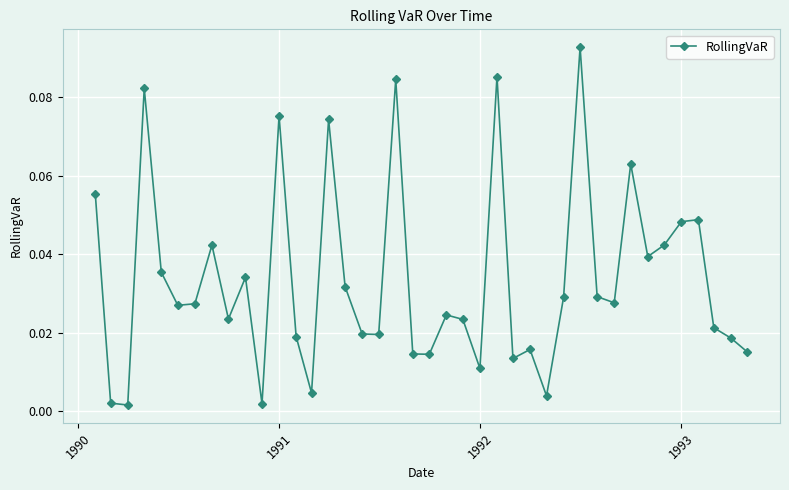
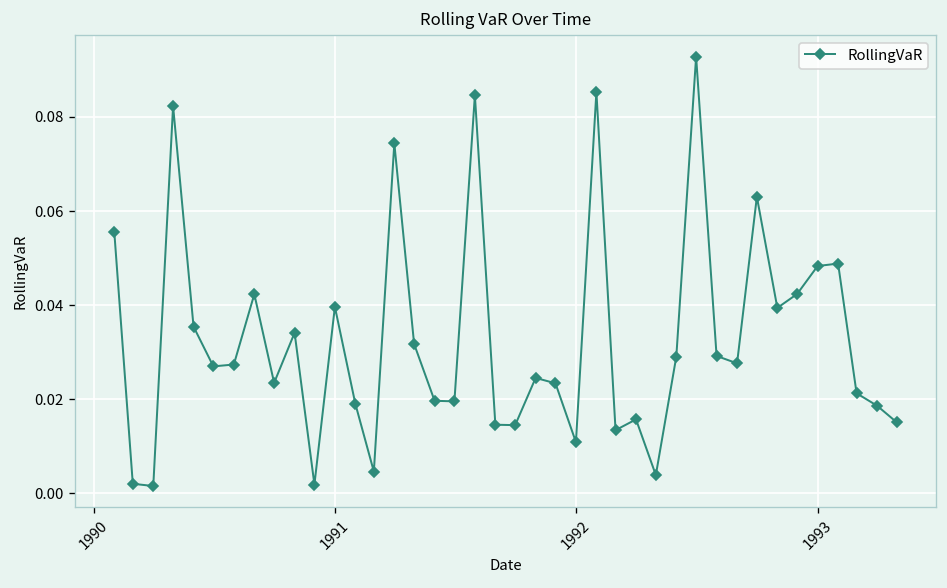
  {
-   "1991": 0.075,
+   "1991": 0.040,
    "1992": 0.011,
    "1993": 0.048
  }
